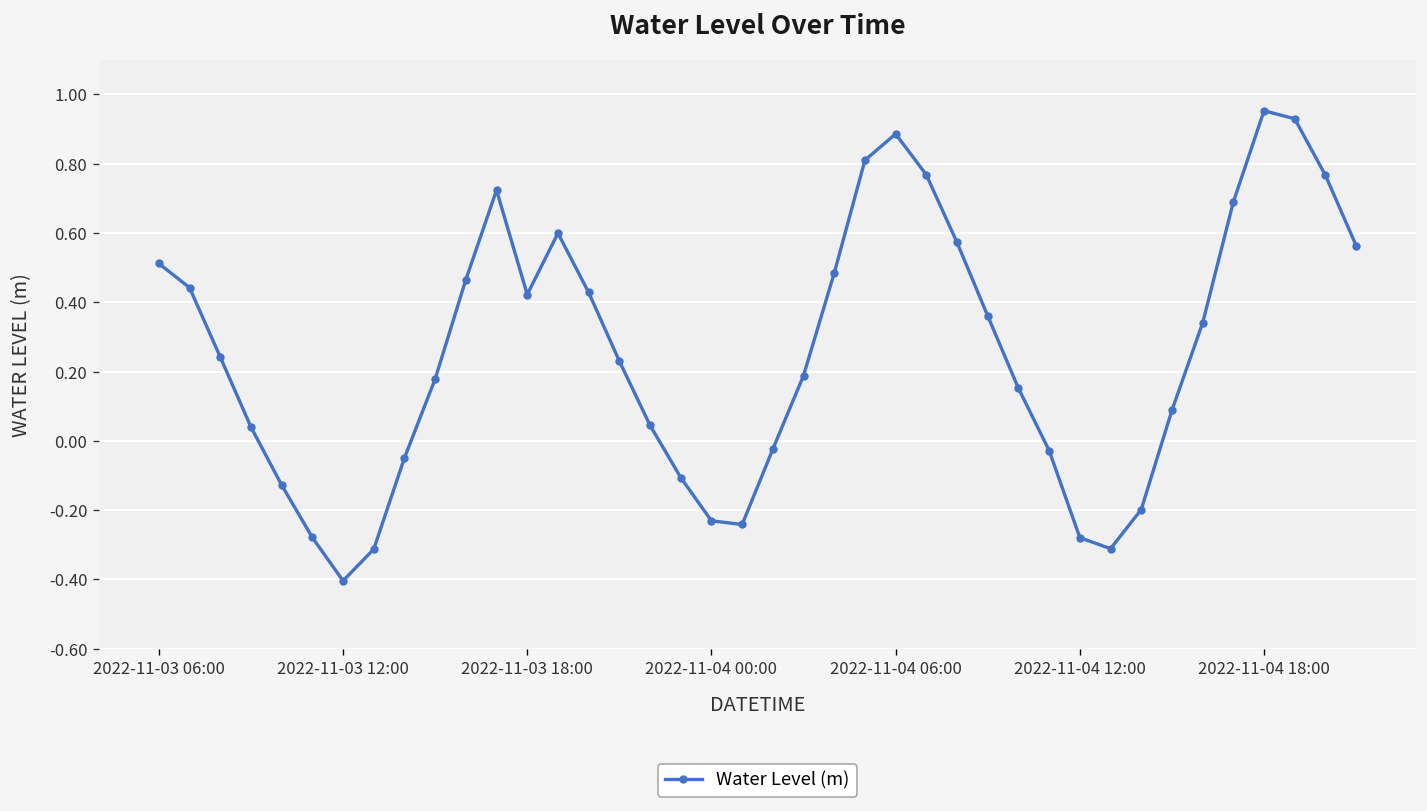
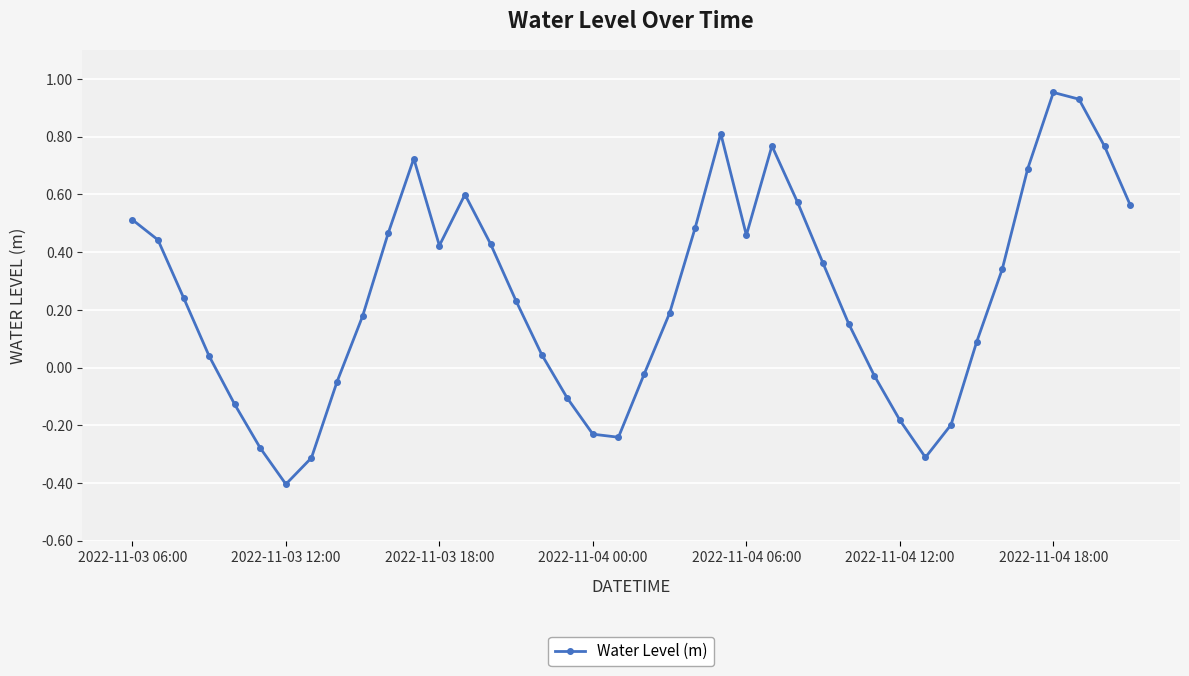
  {
    "2022-11-03 06:00": 0.51,
    "2022-11-03 12:00": -0.40,
    "2022-11-03 18:00": 0.42,
    "2022-11-04 00:00": -0.23,
-   "2022-11-04 06:00": 0.89,
-   "2022-11-04 12:00": -0.28,
+   "2022-11-04 06:00": 0.46,
+   "2022-11-04 12:00": -0.18,
    "2022-11-04 18:00": 0.95
  }
